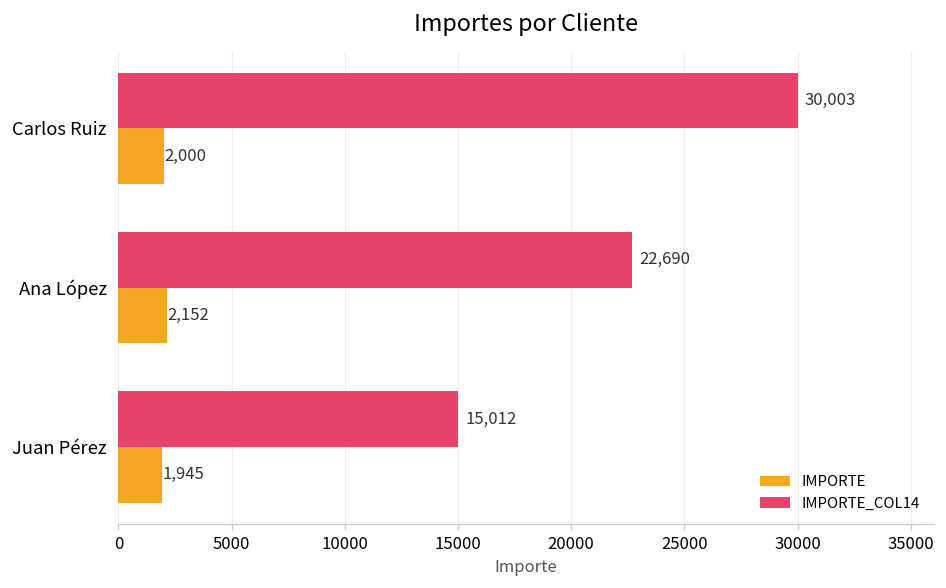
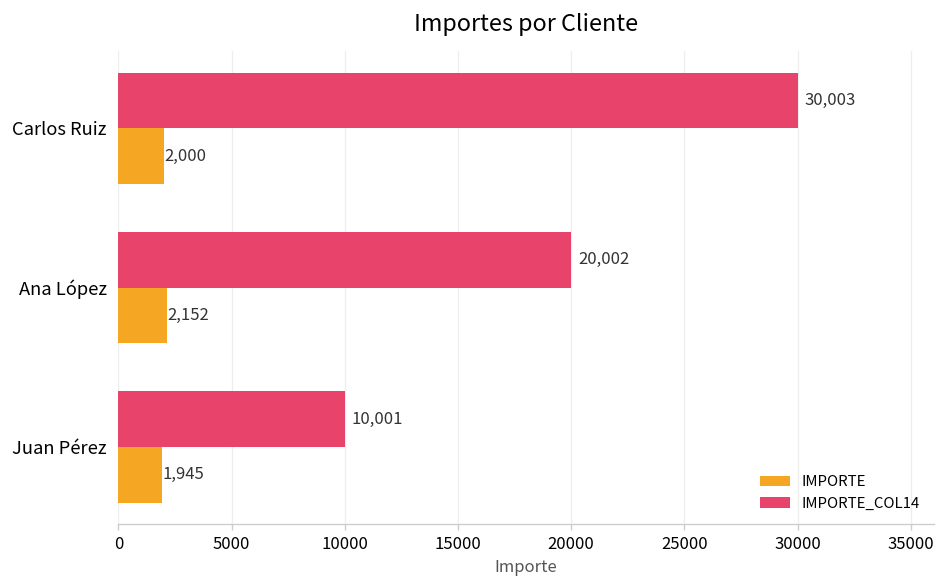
  {
    "IMPORTE": {
      "Carlos Ruiz": "2,000",
      "Ana López": "2,152",
      "Juan Pérez": "1,945"
    },
    "IMPORTE_COL14": {
      "Carlos Ruiz": "30,003",
-     "Ana López": "22,690",
-     "Juan Pérez": "15,012"
+     "Ana López": "20,002",
+     "Juan Pérez": "10,001"
    }
  }
